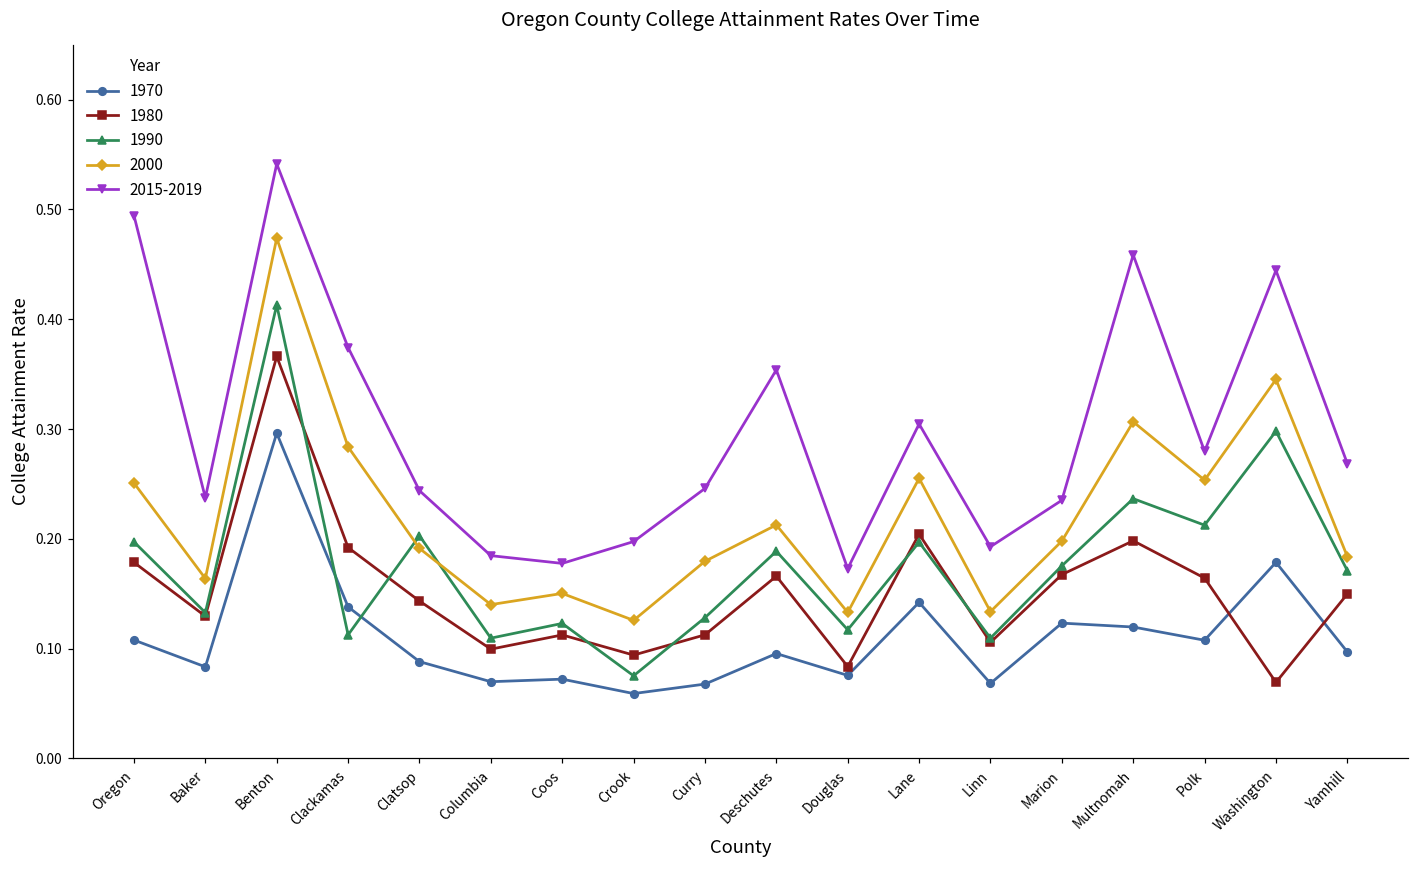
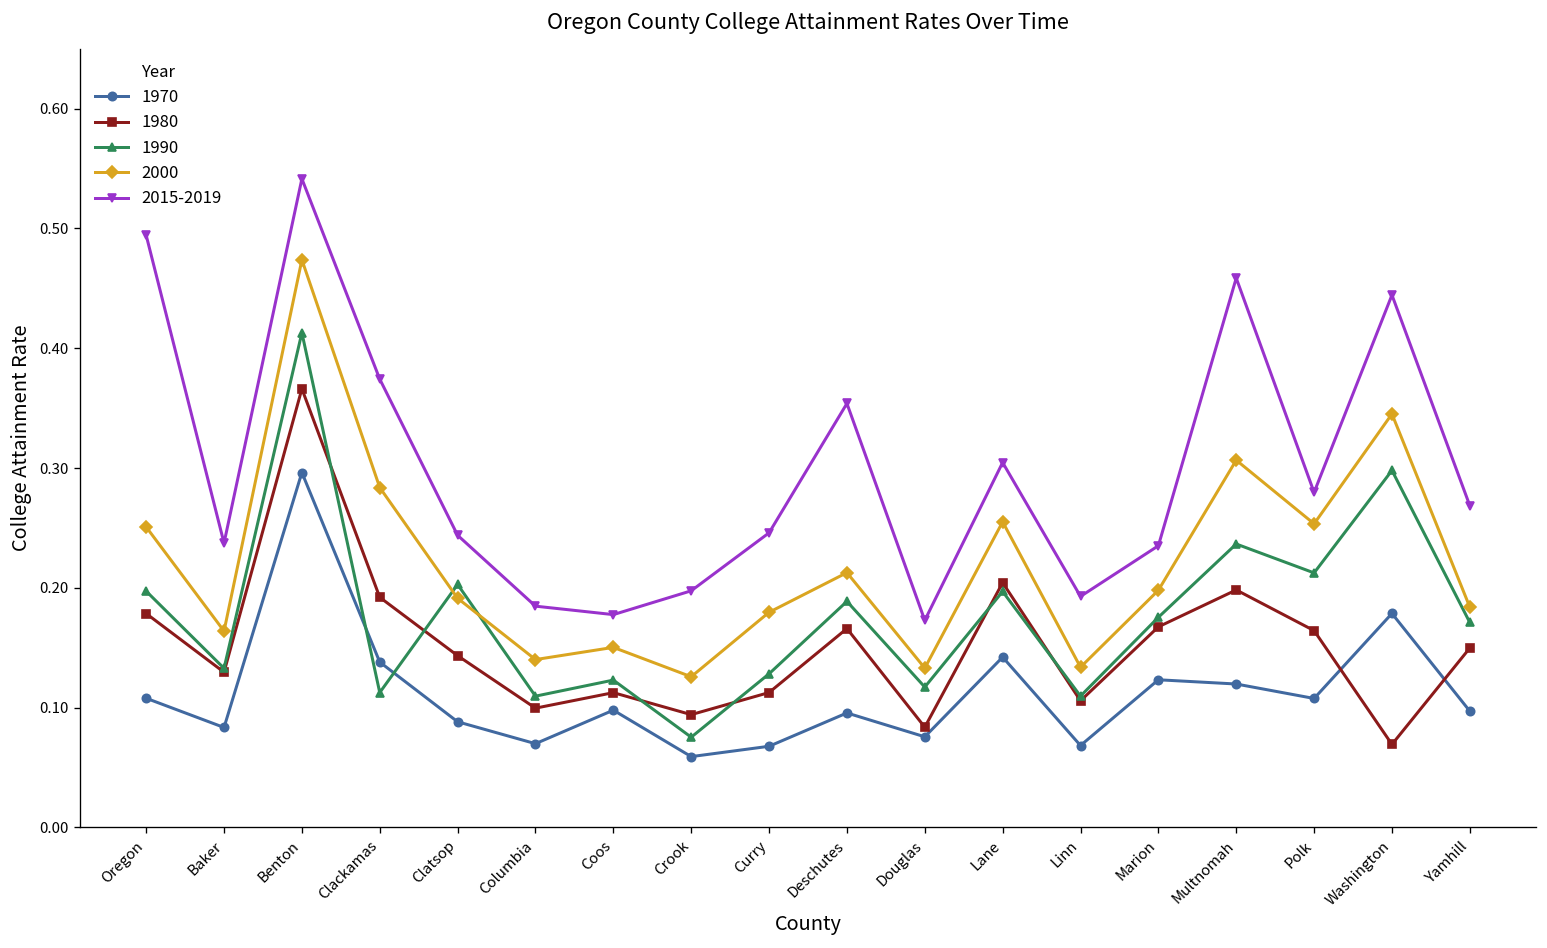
  {
    "1970": {
      "Oregon": 0.11,
      "Baker": 0.08,
      "Benton": 0.30,
      "Clackamas": 0.14,
      "Clatsop": 0.09,
      "Columbia": 0.07,
-     "Coos": 0.07,
+     "Coos": 0.10,
      "Crook": 0.06,
      "Curry": 0.07,
      "Deschutes": 0.10,
      "Douglas": 0.08,
      "Lane": 0.14,
      "Linn": 0.07,
      "Marion": 0.12,
      "Multnomah": 0.12,
      "Polk": 0.11,
      "Washington": 0.18,
      "Yamhill": 0.10
    },
    "1980": {
      "Oregon": 0.18,
      "Baker": 0.13,
      "Benton": 0.37,
      "Clackamas": 0.19,
      "Clatsop": 0.14,
      "Columbia": 0.10,
      "Coos": 0.11,
      "Crook": 0.09,
      "Curry": 0.11,
      "Deschutes": 0.17,
      "Douglas": 0.08,
      "Lane": 0.20,
      "Linn": 0.11,
      "Marion": 0.17,
      "Multnomah": 0.20,
      "Polk": 0.16,
      "Washington": 0.07,
      "Yamhill": 0.15
    },
    "1990": {
      "Oregon": 0.20,
      "Baker": 0.13,
      "Benton": 0.41,
      "Clackamas": 0.11,
      "Clatsop": 0.20,
      "Columbia": 0.11,
      "Coos": 0.12,
      "Crook": 0.08,
      "Curry": 0.13,
      "Deschutes": 0.19,
      "Douglas": 0.12,
      "Lane": 0.20,
      "Linn": 0.11,
      "Marion": 0.18,
      "Multnomah": 0.24,
      "Polk": 0.21,
      "Washington": 0.30,
      "Yamhill": 0.17
    },
    "2000": {
      "Oregon": 0.25,
      "Baker": 0.16,
      "Benton": 0.47,
      "Clackamas": 0.28,
      "Clatsop": 0.19,
      "Columbia": 0.14,
      "Coos": 0.15,
      "Crook": 0.13,
      "Curry": 0.18,
      "Deschutes": 0.21,
      "Douglas": 0.13,
      "Lane": 0.26,
      "Linn": 0.13,
      "Marion": 0.20,
      "Multnomah": 0.31,
      "Polk": 0.25,
      "Washington": 0.35,
      "Yamhill": 0.18
    },
    "2015-2019": {
      "Oregon": 0.49,
      "Baker": 0.24,
      "Benton": 0.54,
      "Clackamas": 0.37,
      "Clatsop": 0.24,
      "Columbia": 0.18,
      "Coos": 0.18,
      "Crook": 0.20,
      "Curry": 0.25,
      "Deschutes": 0.35,
      "Douglas": 0.17,
      "Lane": 0.30,
      "Linn": 0.19,
      "Marion": 0.24,
      "Multnomah": 0.46,
      "Polk": 0.28,
      "Washington": 0.44,
      "Yamhill": 0.27
    }
  }
